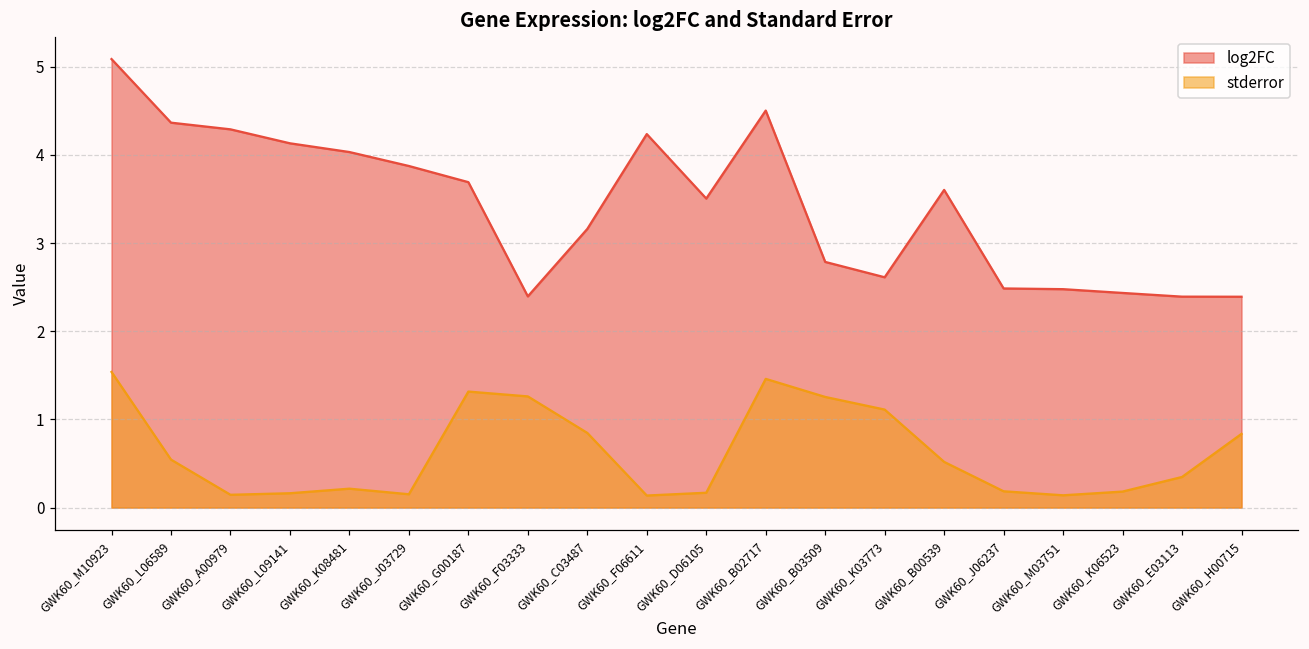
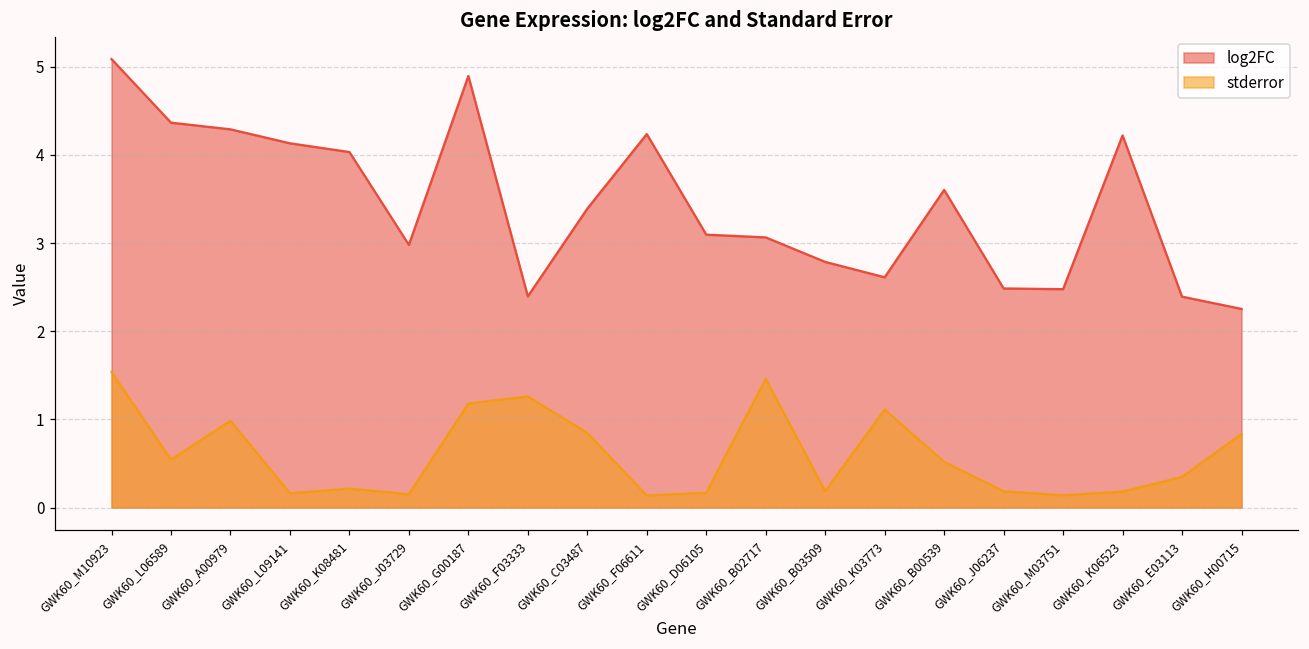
  {
    "log2FC": {
      "GWK60_M10923": 5.1,
      "GWK60_L06589": 4.4,
      "GWK60_A00979": 4.3,
      "GWK60_L09141": 4.1,
      "GWK60_K08481": 4.0,
-     "GWK60_J03729": 3.9,
-     "GWK60_G00187": 3.7,
+     "GWK60_J03729": 3.0,
+     "GWK60_G00187": 4.9,
      "GWK60_F03333": 2.4,
-     "GWK60_C03487": 3.2,
+     "GWK60_C03487": 3.4,
      "GWK60_F06611": 4.2,
-     "GWK60_D06105": 3.5,
-     "GWK60_B02717": 4.5,
+     "GWK60_D06105": 3.1,
+     "GWK60_B02717": 3.1,
      "GWK60_B03509": 2.8,
      "GWK60_K03773": 2.6,
      "GWK60_B00539": 3.6,
      "GWK60_J06237": 2.5,
      "GWK60_M03751": 2.5,
-     "GWK60_K06523": 2.4,
+     "GWK60_K06523": 4.2,
      "GWK60_E03113": 2.4,
-     "GWK60_H00715": 2.4
+     "GWK60_H00715": 2.3
    },
    "stderror": {
      "GWK60_M10923": 1.5,
      "GWK60_L06589": 0.5,
-     "GWK60_A00979": 0.1,
+     "GWK60_A00979": 1.0,
      "GWK60_L09141": 0.2,
      "GWK60_K08481": 0.2,
      "GWK60_J03729": 0.2,
-     "GWK60_G00187": 1.3,
+     "GWK60_G00187": 1.2,
      "GWK60_F03333": 1.3,
      "GWK60_C03487": 0.8,
      "GWK60_F06611": 0.1,
      "GWK60_D06105": 0.2,
      "GWK60_B02717": 1.5,
-     "GWK60_B03509": 1.3,
+     "GWK60_B03509": 0.2,
      "GWK60_K03773": 1.1,
      "GWK60_B00539": 0.5,
      "GWK60_J06237": 0.2,
      "GWK60_M03751": 0.1,
      "GWK60_K06523": 0.2,
      "GWK60_E03113": 0.3,
      "GWK60_H00715": 0.8
    }
  }
